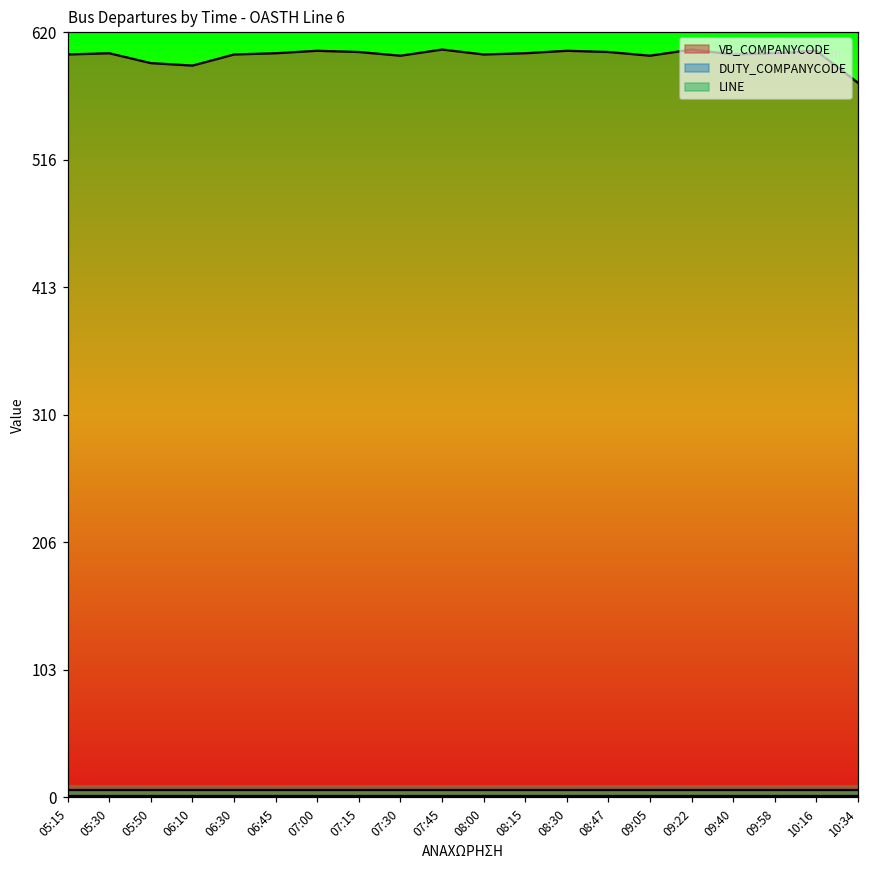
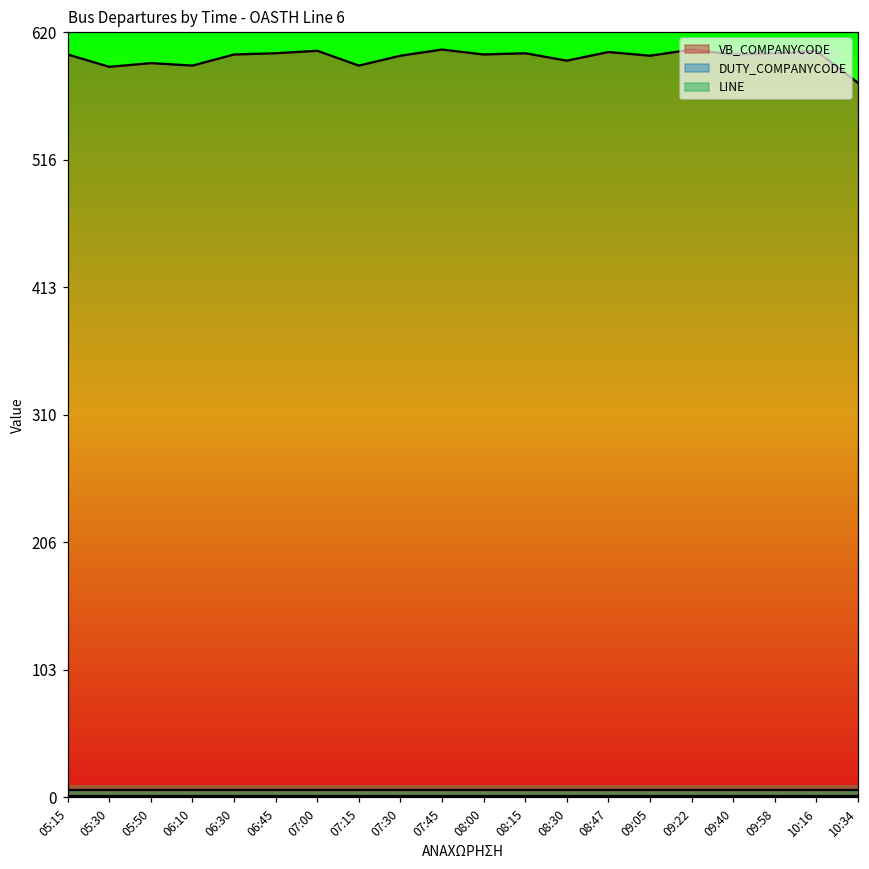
  {
    "VB_COMPANYCODE": {
      "05:15": 602,
-     "05:30": 603,
+     "05:30": 592,
      "05:50": 595,
      "06:10": 593,
      "06:30": 602,
      "06:45": 603,
      "07:00": 605,
-     "07:15": 604,
+     "07:15": 593,
      "07:30": 601,
      "07:45": 606,
      "08:00": 602,
      "08:15": 603,
-     "08:30": 605,
+     "08:30": 597,
      "08:47": 604,
      "09:05": 601,
      "10:34": 579
    }
  }
